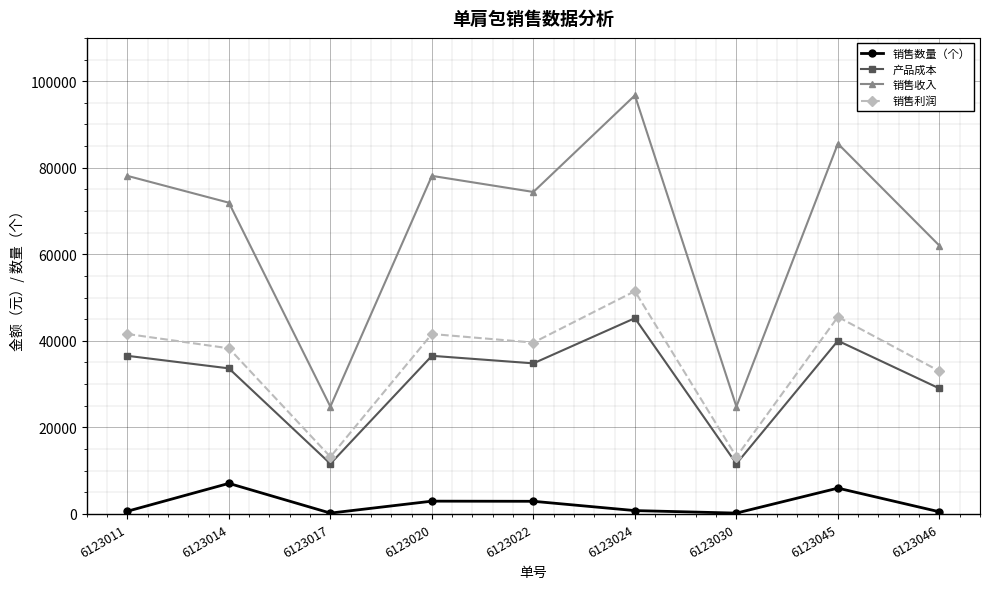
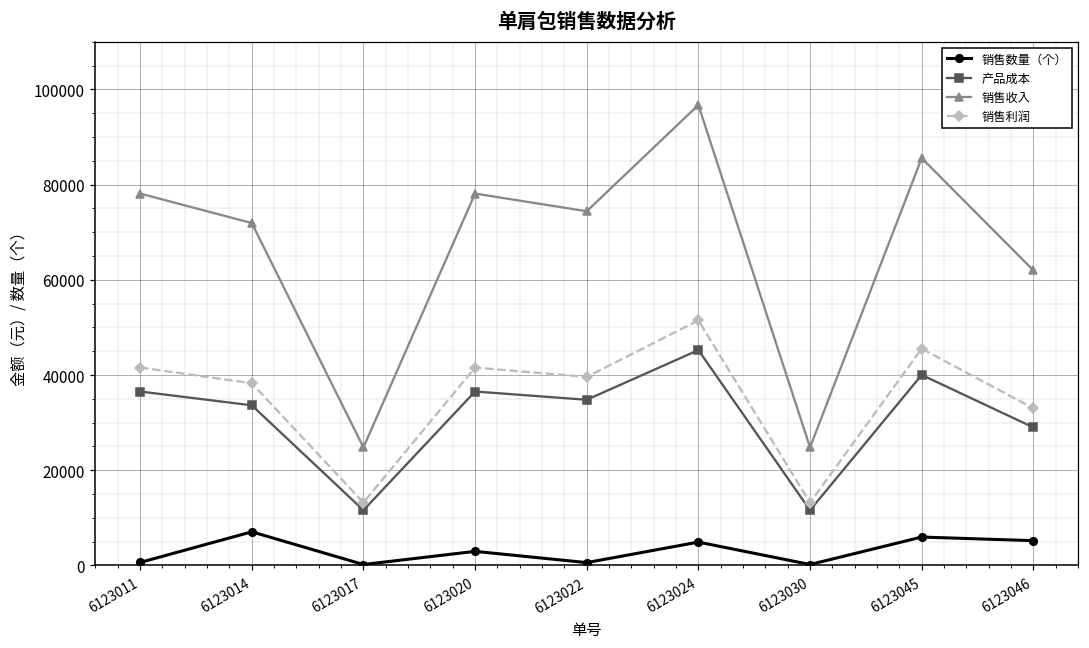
  {
    "销售数量（个）": {
      "6123011": 1000,
      "6123014": 7000,
      "6123017": 0,
      "6123020": 3000,
-     "6123022": 3000,
-     "6123024": 1000,
+     "6123022": 1000,
+     "6123024": 5000,
      "6123030": 0,
      "6123045": 6000,
-     "6123046": 1000
+     "6123046": 5000
    },
    "产品成本": {
      "6123011": 37000,
      "6123014": 34000,
      "6123017": 12000,
      "6123020": 37000,
      "6123022": 35000,
      "6123024": 45000,
      "6123030": 12000,
      "6123045": 40000,
      "6123046": 29000
    },
    "销售收入": {
      "6123011": 78000,
      "6123014": 72000,
      "6123017": 25000,
      "6123020": 78000,
      "6123022": 74000,
      "6123024": 97000,
      "6123030": 25000,
      "6123045": 86000,
      "6123046": 62000
    },
    "销售利润": {
      "6123011": 42000,
      "6123014": 38000,
      "6123017": 13000,
      "6123020": 42000,
      "6123022": 40000,
      "6123024": 51000,
      "6123030": 13000,
      "6123045": 46000,
      "6123046": 33000
    }
  }
